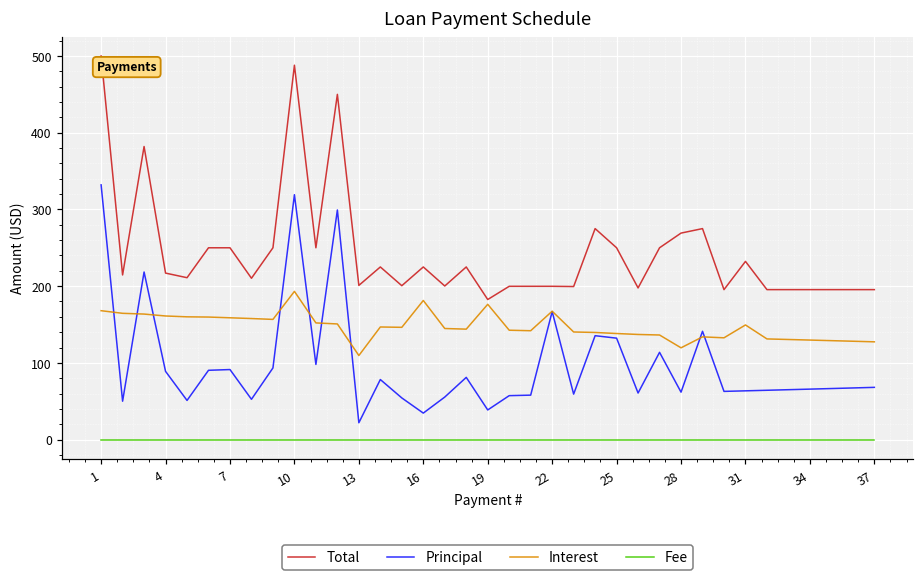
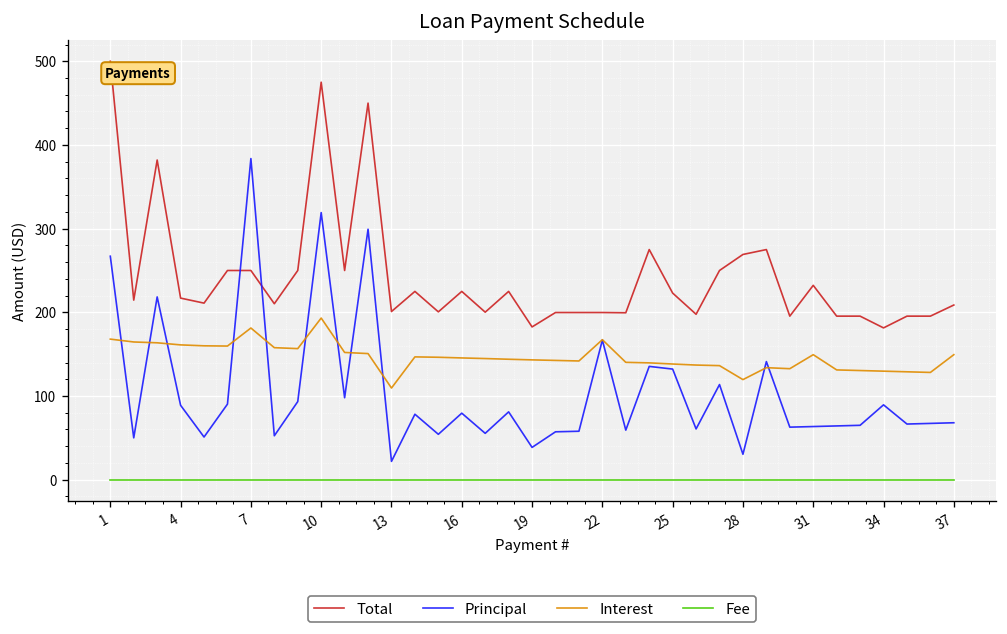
  {
    "Total": {
      "4": 220,
      "7": 250,
-     "10": 490,
+     "10": 480,
      "13": 200,
      "16": 230,
      "19": 180,
      "22": 200,
-     "25": 250,
+     "25": 220,
      "28": 270,
      "31": 230,
-     "34": 200,
-     "37": 200
+     "34": 180,
+     "37": 210
    },
    "Principal": {
-     "1": 330,
+     "1": 270,
      "4": 90,
-     "7": 90,
+     "7": 380,
      "10": 320,
      "13": 20,
-     "16": 30,
+     "16": 80,
      "19": 40,
      "25": 130,
-     "28": 60,
+     "28": 30,
      "31": 60,
-     "34": 70,
+     "34": 90,
      "37": 70
    },
    "Interest": {
      "1": 170,
      "4": 160,
-     "7": 160,
+     "7": 180,
      "10": 190,
      "13": 110,
-     "16": 180,
-     "19": 180,
+     "16": 150,
+     "19": 140,
      "25": 140,
      "28": 120,
      "31": 150,
      "34": 130,
-     "37": 130
+     "37": 150
    },
    "Fee": {
      "1": 0,
      "4": 0,
      "7": 0,
      "10": 0,
      "13": 0,
      "16": 0,
      "19": 0,
      "22": 0,
      "25": 0,
      "28": 0,
      "31": 0,
      "34": 0,
      "37": 0
    }
  }
